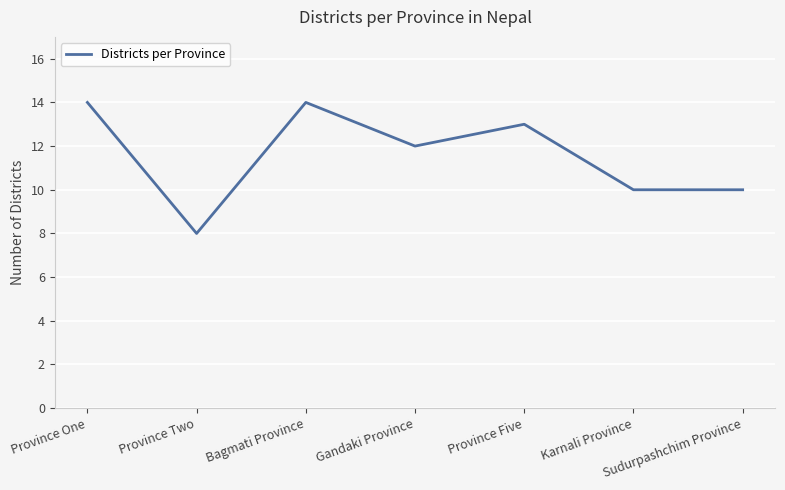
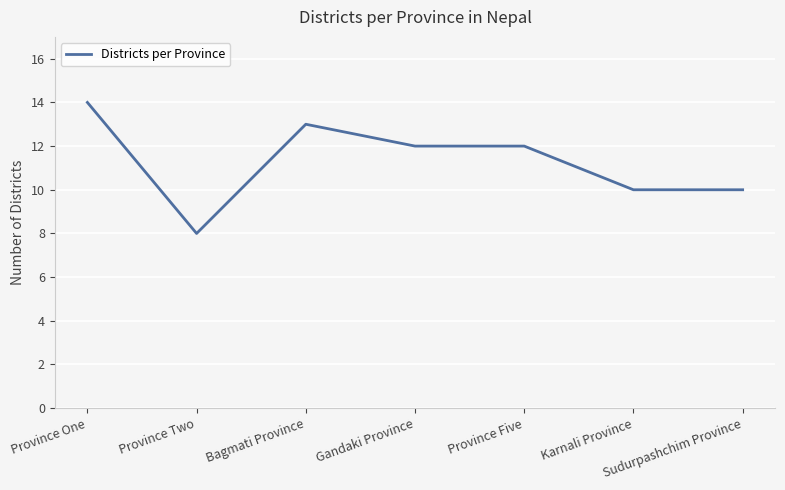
  {
    "Province One": 14,
    "Province Two": 8,
-   "Bagmati Province": 14,
+   "Bagmati Province": 13,
    "Gandaki Province": 12,
-   "Province Five": 13,
+   "Province Five": 12,
    "Karnali Province": 10,
    "Sudurpashchim Province": 10
  }
